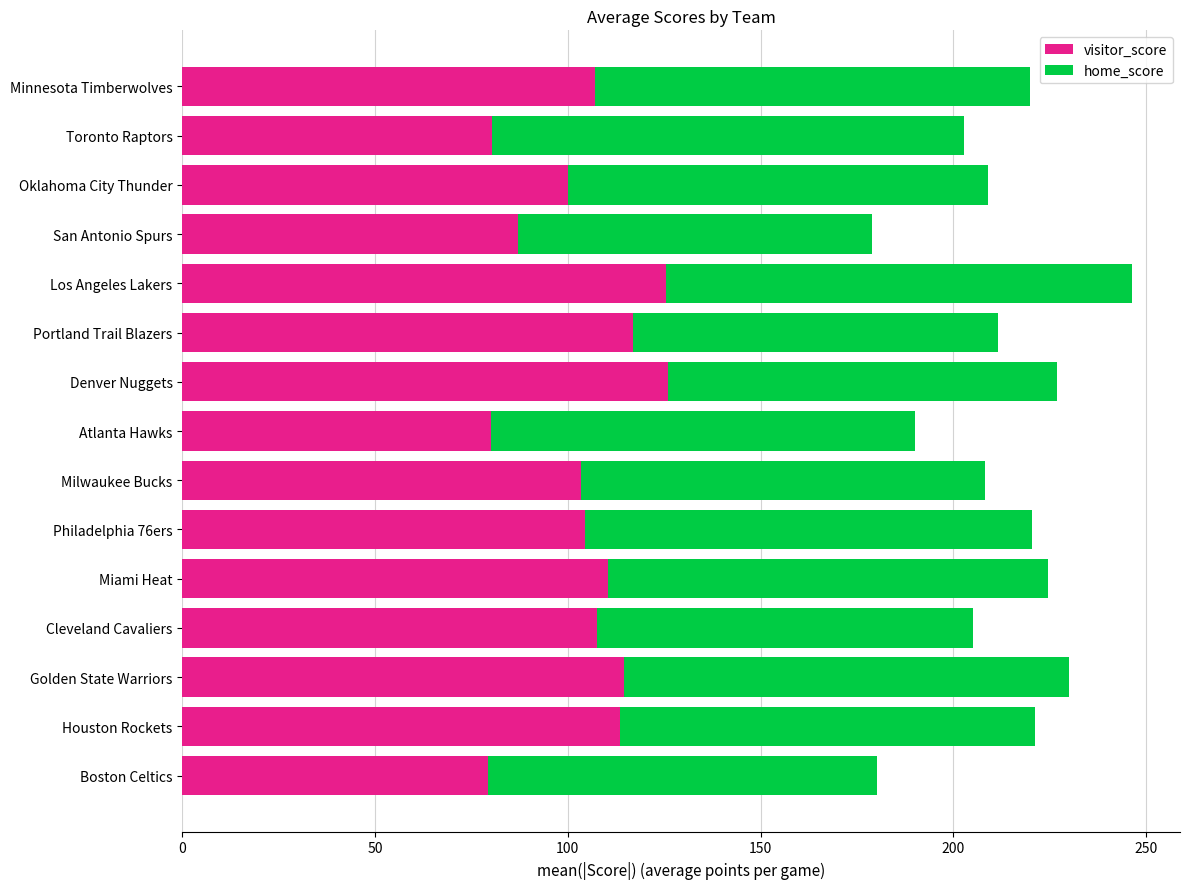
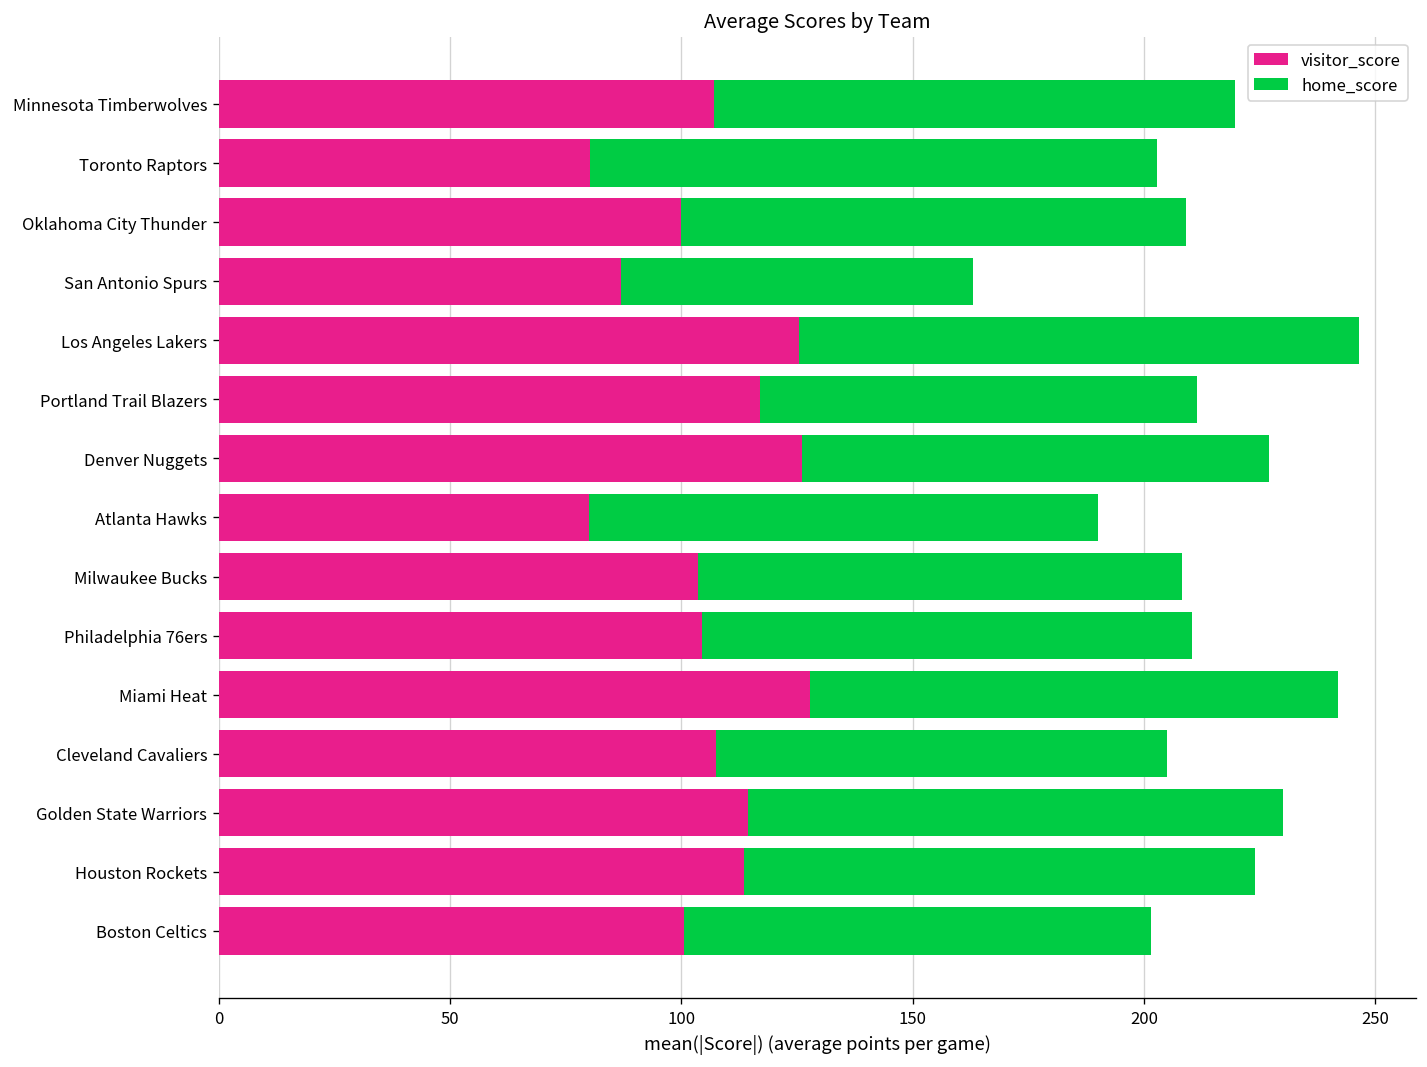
  {
    "visitor_score": {
      "Minnesota Timberwolves": 107,
      "Toronto Raptors": 80,
      "Oklahoma City Thunder": 100,
      "San Antonio Spurs": 87,
      "Los Angeles Lakers": 126,
      "Portland Trail Blazers": 117,
      "Denver Nuggets": 126,
      "Atlanta Hawks": 80,
      "Milwaukee Bucks": 104,
      "Philadelphia 76ers": 105,
-     "Miami Heat": 111,
+     "Miami Heat": 128,
      "Cleveland Cavaliers": 108,
      "Golden State Warriors": 115,
      "Houston Rockets": 114,
-     "Boston Celtics": 79
+     "Boston Celtics": 101
    },
    "home_score": {
      "Minnesota Timberwolves": 113,
      "Toronto Raptors": 123,
      "Oklahoma City Thunder": 109,
-     "San Antonio Spurs": 92,
+     "San Antonio Spurs": 76,
      "Los Angeles Lakers": 121,
      "Portland Trail Blazers": 95,
      "Denver Nuggets": 101,
      "Atlanta Hawks": 110,
      "Milwaukee Bucks": 105,
-     "Philadelphia 76ers": 116,
+     "Philadelphia 76ers": 106,
      "Miami Heat": 114,
      "Cleveland Cavaliers": 98,
      "Golden State Warriors": 116,
-     "Houston Rockets": 108,
+     "Houston Rockets": 111,
      "Boston Celtics": 101
    }
  }
